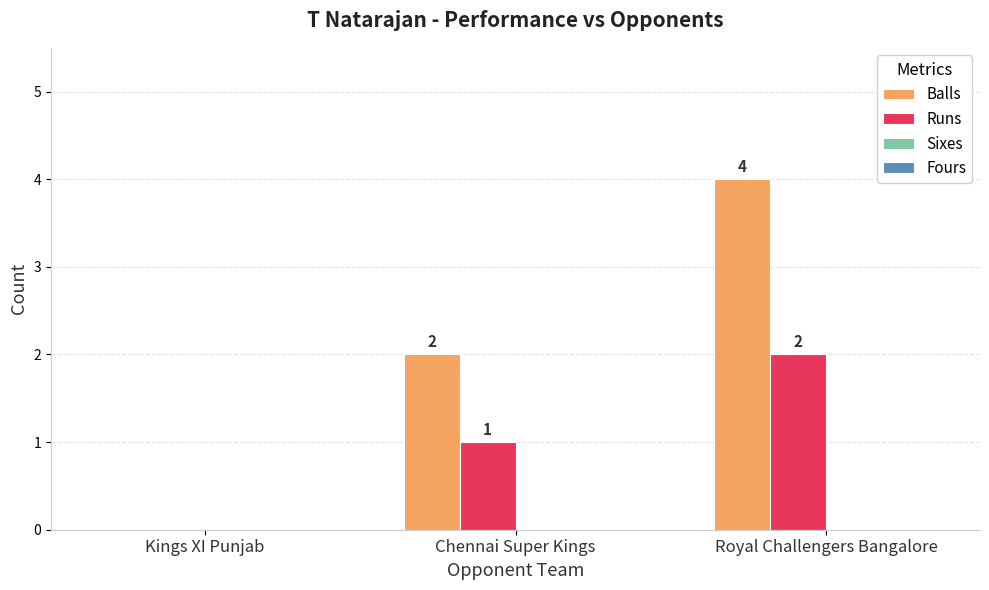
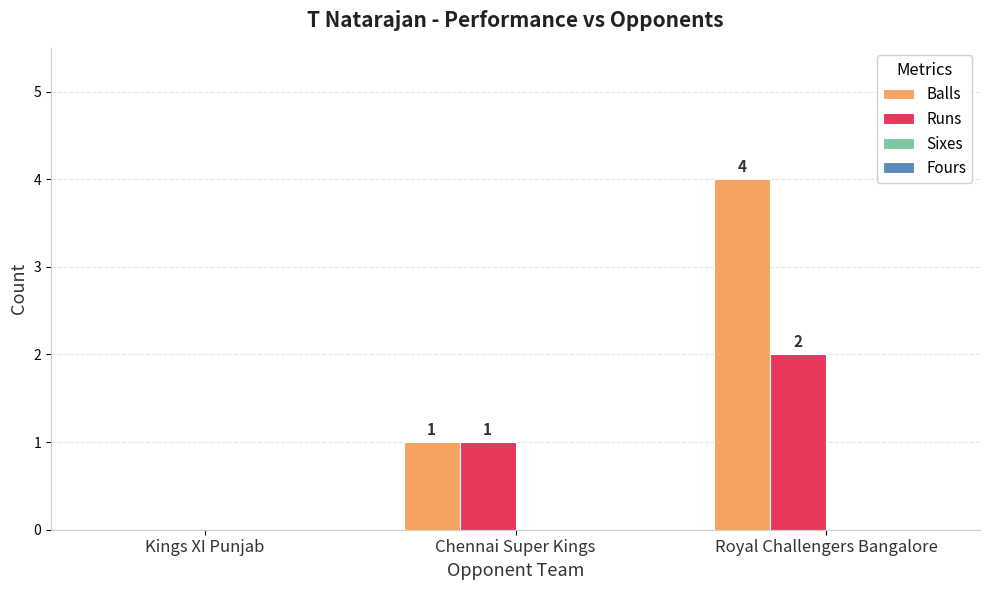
  {
    "Balls": {
-     "Chennai Super Kings": 2,
+     "Chennai Super Kings": 1,
      "Royal Challengers Bangalore": 4
    },
    "Runs": {
      "Chennai Super Kings": 1,
      "Royal Challengers Bangalore": 2
    },
    "Sixes": {
      "Kings XI Punjab": 0.0,
      "Chennai Super Kings": 0.0,
      "Royal Challengers Bangalore": 0.0
    },
    "Fours": {
      "Kings XI Punjab": 0.0,
      "Chennai Super Kings": 0.0,
      "Royal Challengers Bangalore": 0.0
    }
  }
